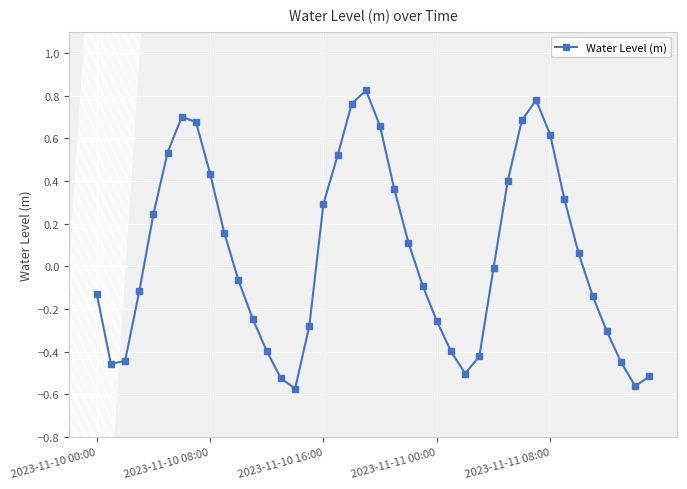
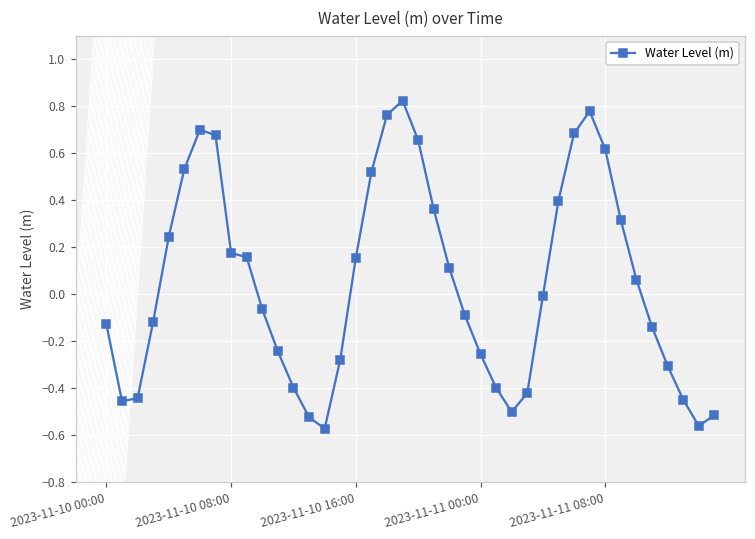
  {
    "2023-11-10 00:00": -0.13,
-   "2023-11-10 08:00": 0.43,
-   "2023-11-10 16:00": 0.29,
+   "2023-11-10 08:00": 0.18,
+   "2023-11-10 16:00": 0.15,
    "2023-11-11 00:00": -0.26,
    "2023-11-11 08:00": 0.62
  }
